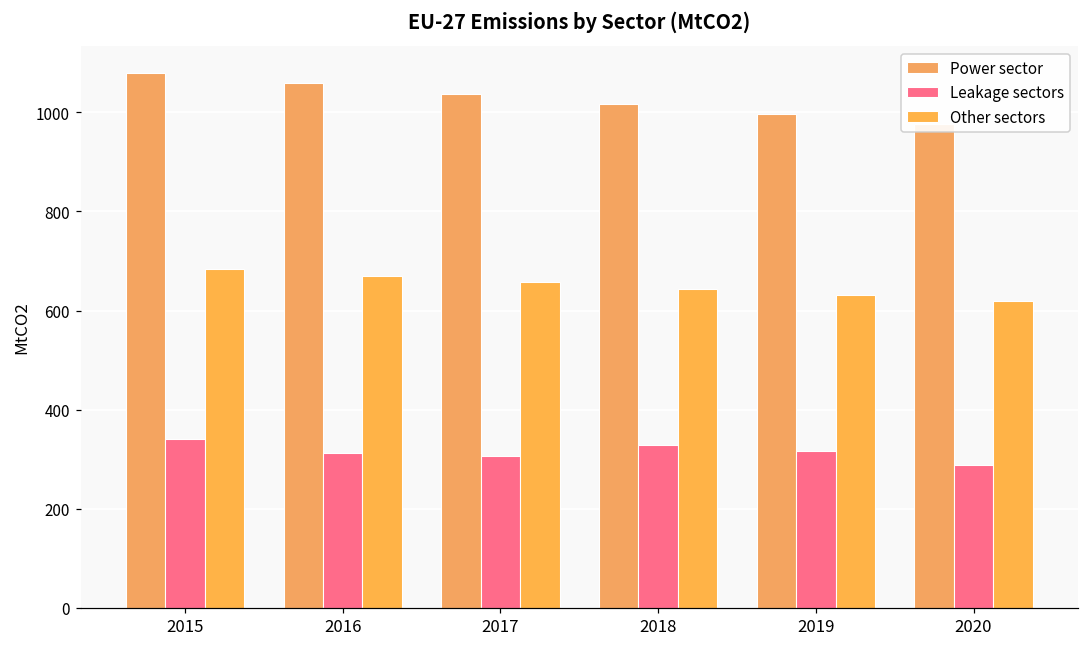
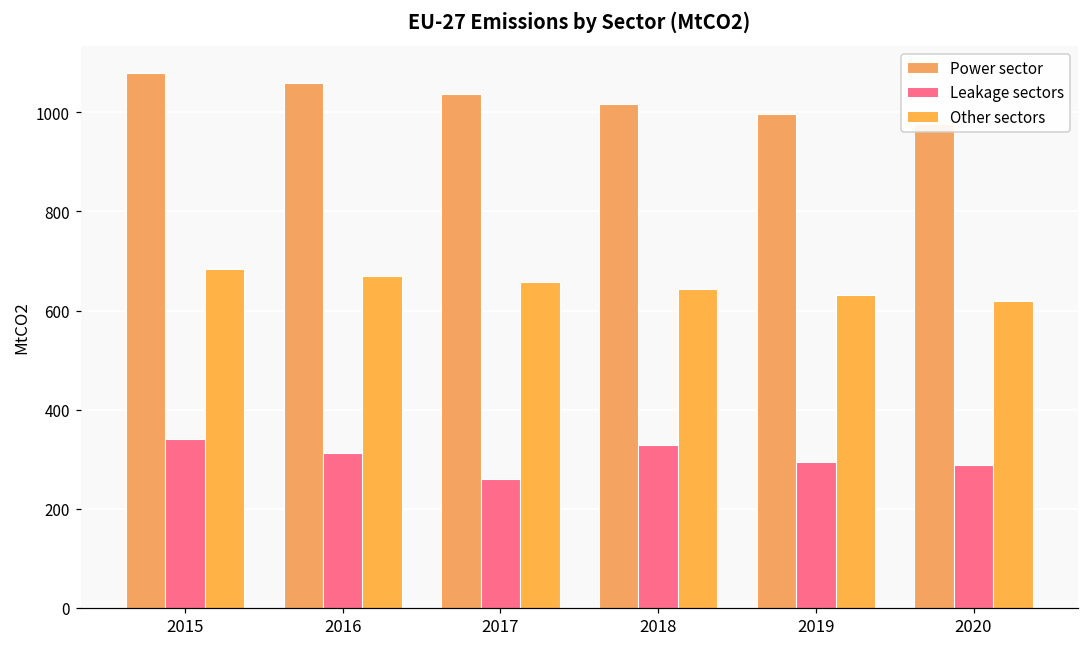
  {
    "Leakage sectors": {
      "2015": 340,
      "2016": 310,
-     "2017": 310,
+     "2017": 260,
      "2018": 330,
-     "2019": 320,
+     "2019": 290,
      "2020": 290
    }
  }
